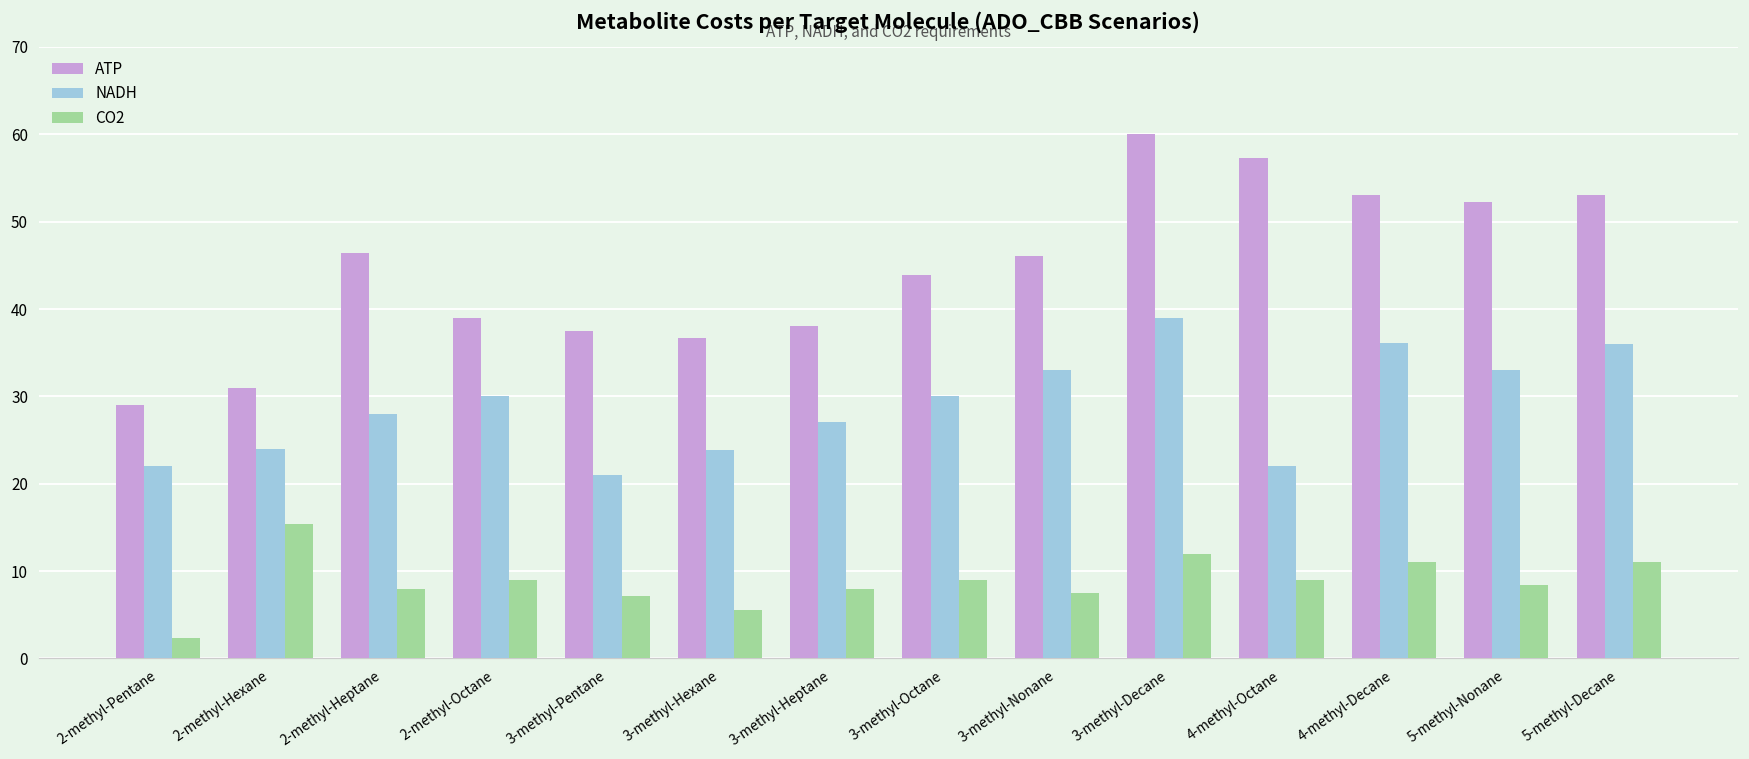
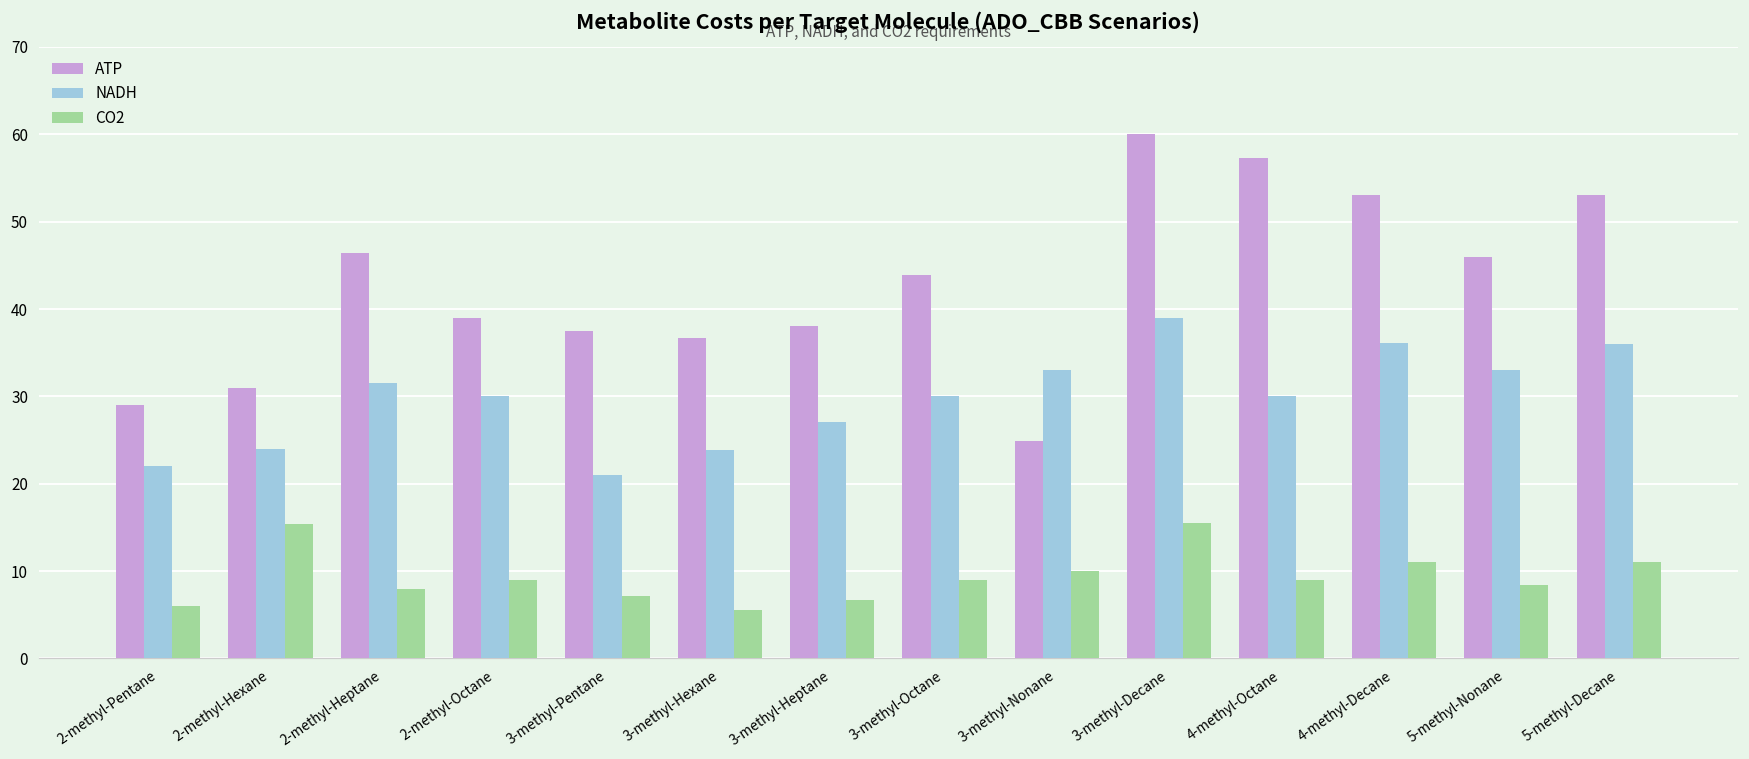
  {
    "ATP": {
      "2-methyl-Pentane": 29,
      "2-methyl-Hexane": 31,
      "2-methyl-Heptane": 46,
      "2-methyl-Octane": 39,
      "3-methyl-Pentane": 38,
      "3-methyl-Hexane": 37,
      "3-methyl-Heptane": 38,
      "3-methyl-Octane": 44,
-     "3-methyl-Nonane": 46,
+     "3-methyl-Nonane": 25,
      "3-methyl-Decane": 60,
      "4-methyl-Octane": 57,
      "4-methyl-Decane": 53,
-     "5-methyl-Nonane": 52,
+     "5-methyl-Nonane": 46,
      "5-methyl-Decane": 53
    },
    "NADH": {
      "2-methyl-Pentane": 22,
      "2-methyl-Hexane": 24,
-     "2-methyl-Heptane": 28,
+     "2-methyl-Heptane": 32,
      "2-methyl-Octane": 30,
      "3-methyl-Pentane": 21,
      "3-methyl-Hexane": 24,
      "3-methyl-Heptane": 27,
      "3-methyl-Octane": 30,
      "3-methyl-Nonane": 33,
      "3-methyl-Decane": 39,
-     "4-methyl-Octane": 22,
+     "4-methyl-Octane": 30,
      "4-methyl-Decane": 36,
      "5-methyl-Nonane": 33,
      "5-methyl-Decane": 36
    },
    "CO2": {
-     "2-methyl-Pentane": 2,
+     "2-methyl-Pentane": 6,
      "2-methyl-Hexane": 15,
      "2-methyl-Heptane": 8,
      "2-methyl-Octane": 9,
      "3-methyl-Pentane": 7,
      "3-methyl-Hexane": 6,
-     "3-methyl-Heptane": 8,
+     "3-methyl-Heptane": 7,
      "3-methyl-Octane": 9,
-     "3-methyl-Nonane": 7,
-     "3-methyl-Decane": 12,
+     "3-methyl-Nonane": 10,
+     "3-methyl-Decane": 15,
      "4-methyl-Octane": 9,
      "4-methyl-Decane": 11,
      "5-methyl-Nonane": 8,
      "5-methyl-Decane": 11
    }
  }
